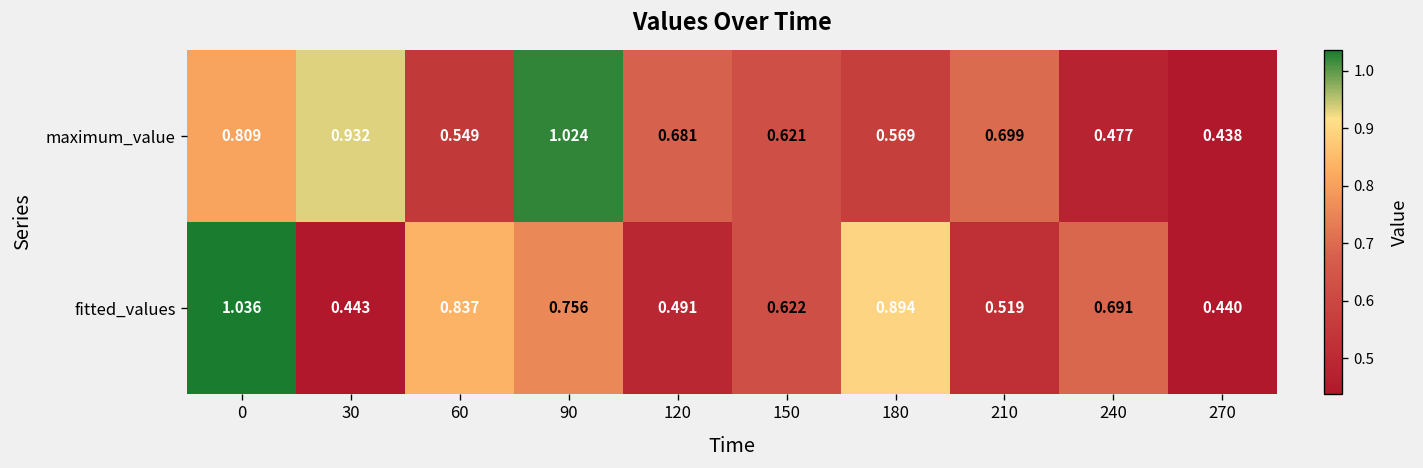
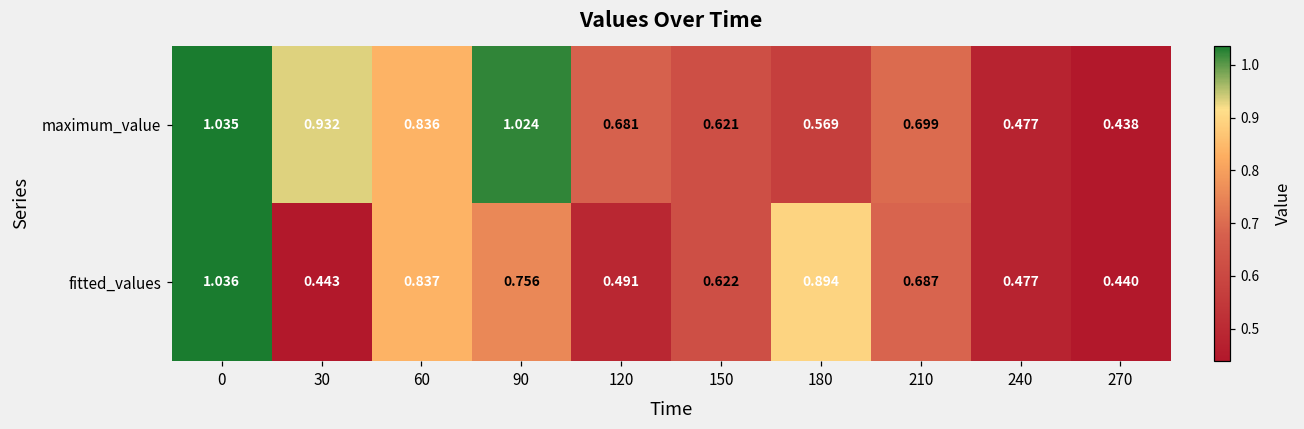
  {
    "maximum_value": {
-     "0": 0.809,
+     "0": 1.035,
      "30": 0.932,
-     "60": 0.549,
+     "60": 0.836,
      "90": 1.024,
      "120": 0.681,
      "150": 0.621,
      "180": 0.569,
      "210": 0.699,
      "240": 0.477,
      "270": 0.438
    },
    "fitted_values": {
      "0": 1.036,
      "30": 0.443,
      "60": 0.837,
      "90": 0.756,
      "120": 0.491,
      "150": 0.622,
      "180": 0.894,
-     "210": 0.519,
-     "240": 0.691,
+     "210": 0.687,
+     "240": 0.477,
      "270": 0.440
    }
  }
